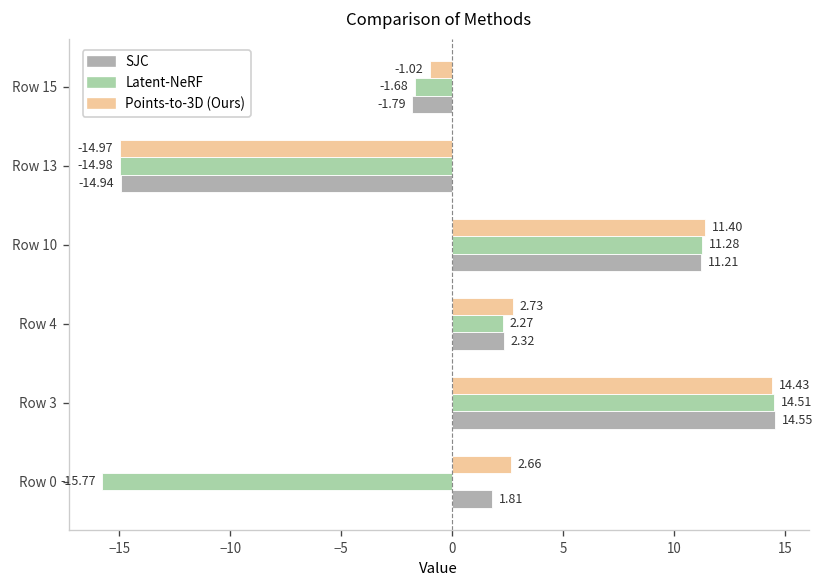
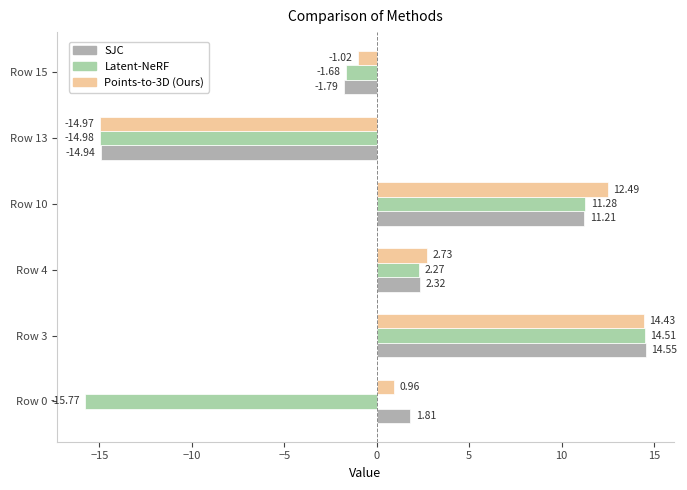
  {
    "Points-to-3D (Ours)": {
      "Row 15": -1.02,
      "Row 13": -14.97,
-     "Row 10": 11.40,
+     "Row 10": 12.49,
      "Row 4": 2.73,
      "Row 3": 14.43,
-     "Row 0": 2.66
+     "Row 0": 0.96
    }
  }
